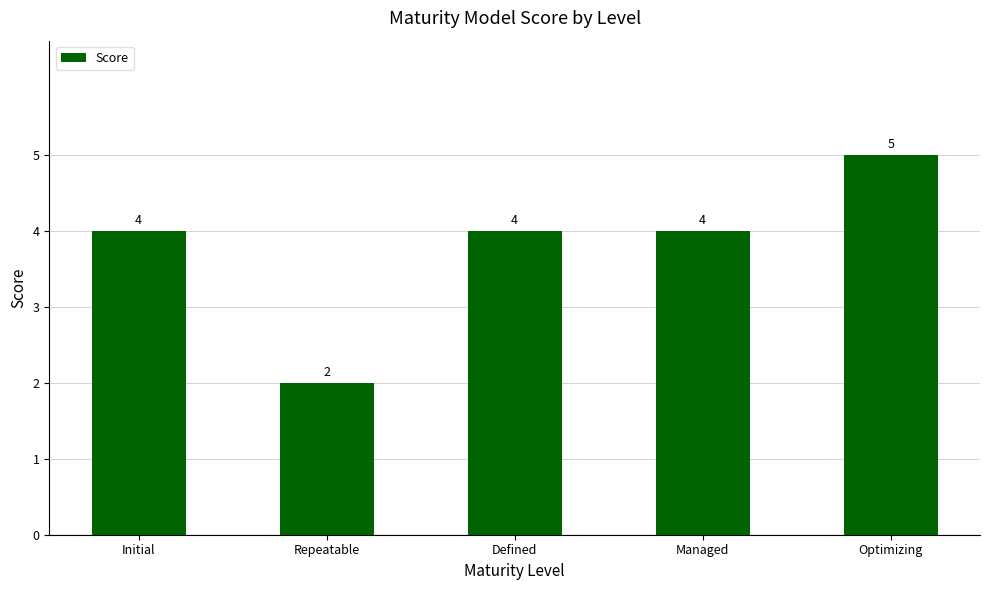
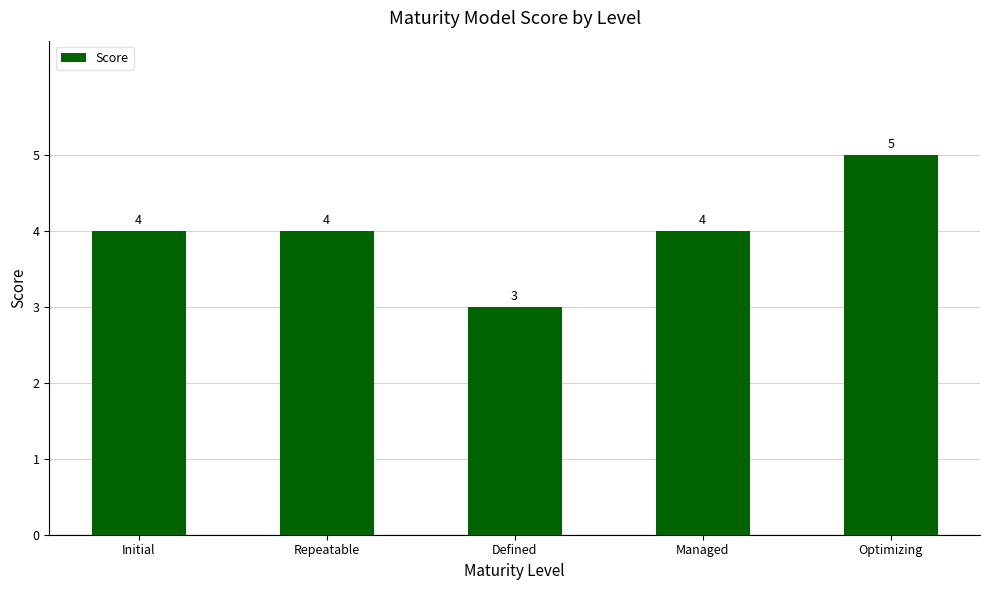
  {
    "Initial": 4,
-   "Repeatable": 2,
-   "Defined": 4,
+   "Repeatable": 4,
+   "Defined": 3,
    "Managed": 4,
    "Optimizing": 5
  }
